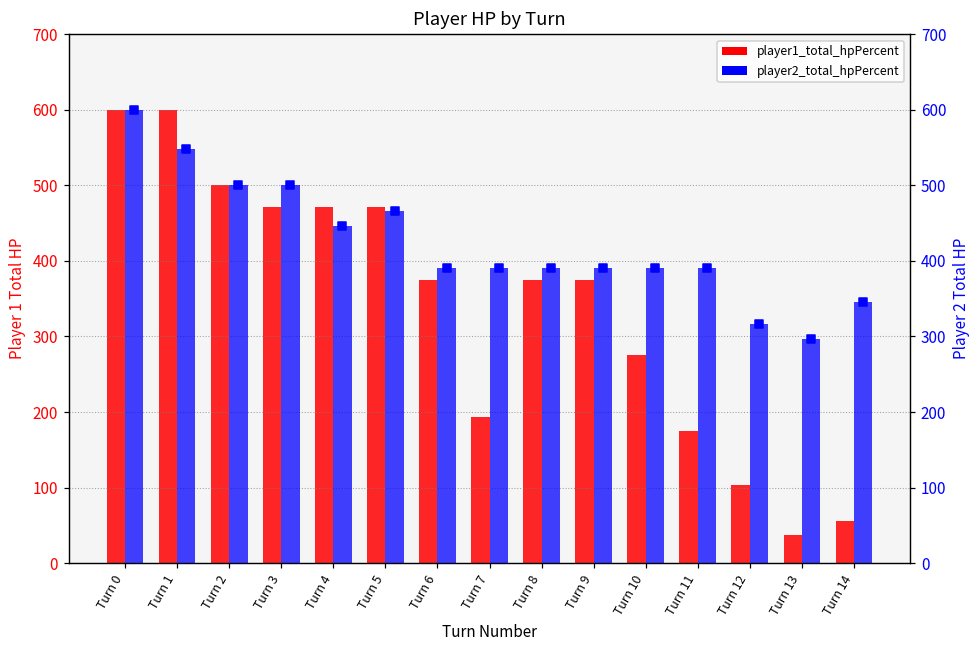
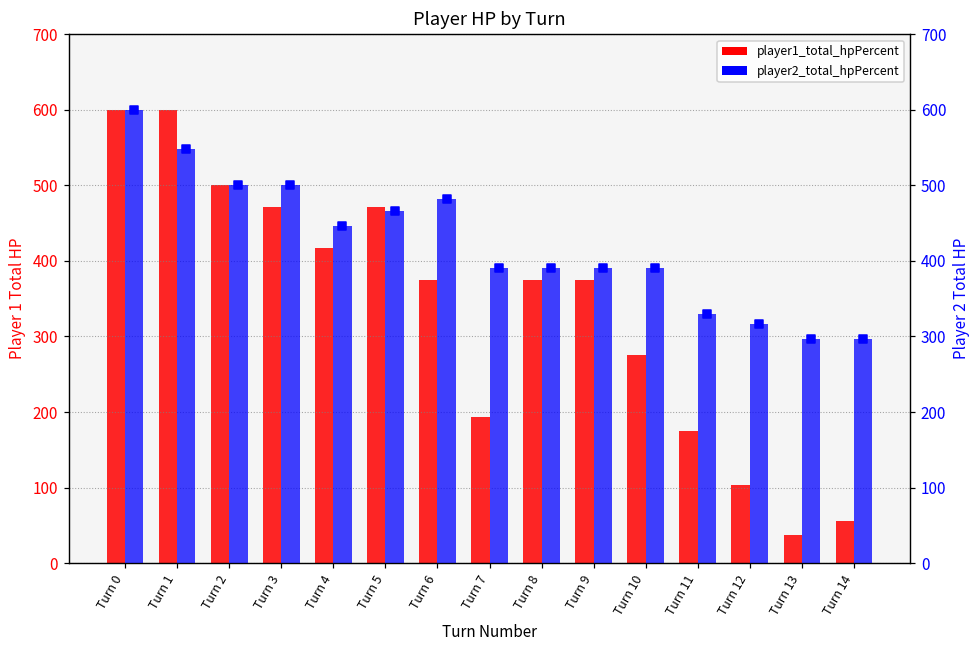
  {
    "player1_total_hpPercent": {
      "Turn 0": 600,
      "Turn 1": 600,
      "Turn 2": 500,
      "Turn 3": 470,
-     "Turn 4": 470,
+     "Turn 4": 420,
      "Turn 5": 470,
      "Turn 6": 380,
      "Turn 7": 190,
      "Turn 8": 380,
      "Turn 9": 380,
      "Turn 10": 280,
      "Turn 11": 180,
      "Turn 12": 100,
      "Turn 13": 40,
      "Turn 14": 60
    },
    "player2_total_hpPercent": {
      "Turn 0": 600,
      "Turn 1": 550,
      "Turn 2": 500,
      "Turn 3": 500,
      "Turn 4": 450,
      "Turn 5": 470,
-     "Turn 6": 390,
+     "Turn 6": 480,
      "Turn 7": 390,
      "Turn 8": 390,
      "Turn 9": 390,
      "Turn 10": 390,
-     "Turn 11": 390,
+     "Turn 11": 330,
      "Turn 12": 320,
      "Turn 13": 300,
-     "Turn 14": 350
+     "Turn 14": 300
    }
  }
